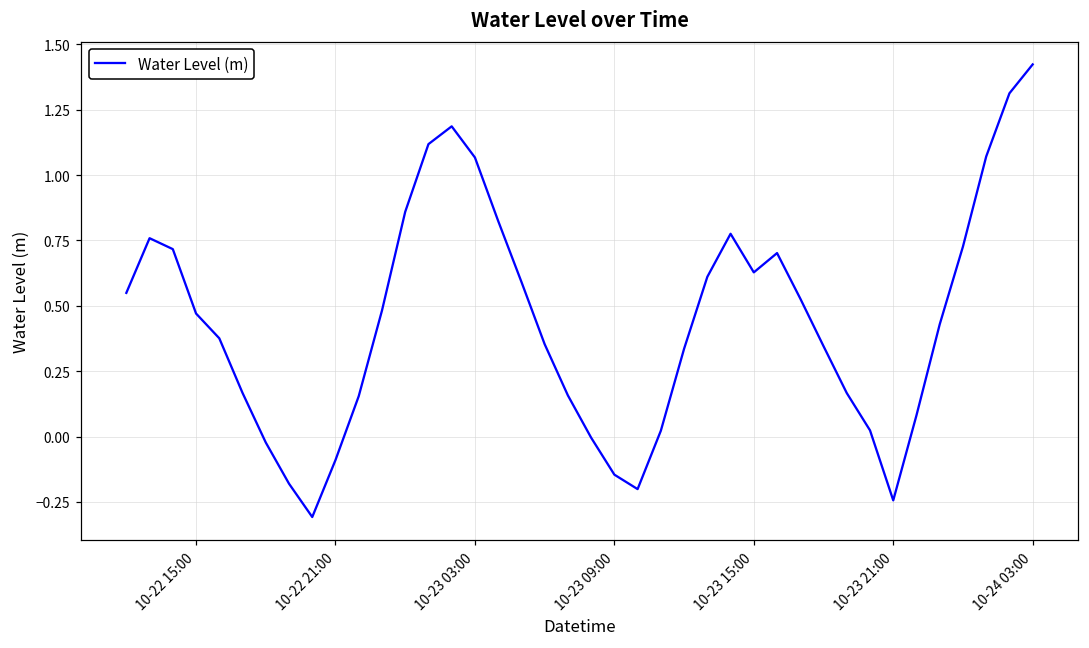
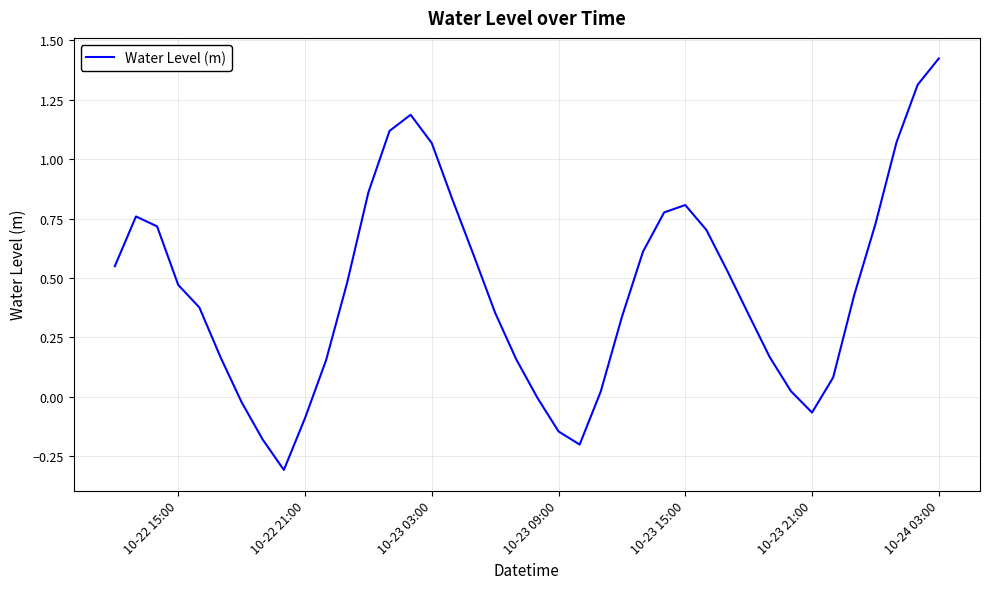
  {
    "10-22 15:00": 0.47,
    "10-22 21:00": -0.09,
    "10-23 03:00": 1.07,
    "10-23 09:00": -0.15,
-   "10-23 15:00": 0.63,
-   "10-23 21:00": -0.24,
+   "10-23 15:00": 0.81,
+   "10-23 21:00": -0.07,
    "10-24 03:00": 1.42
  }
